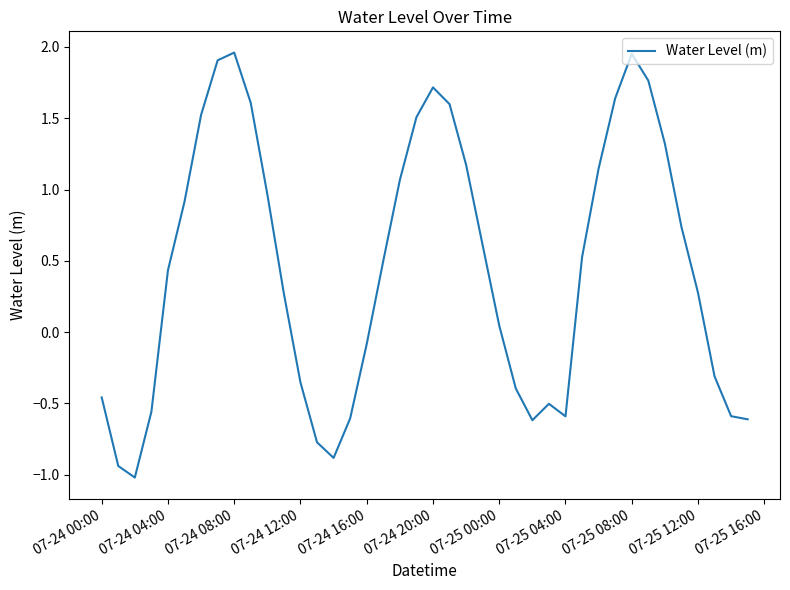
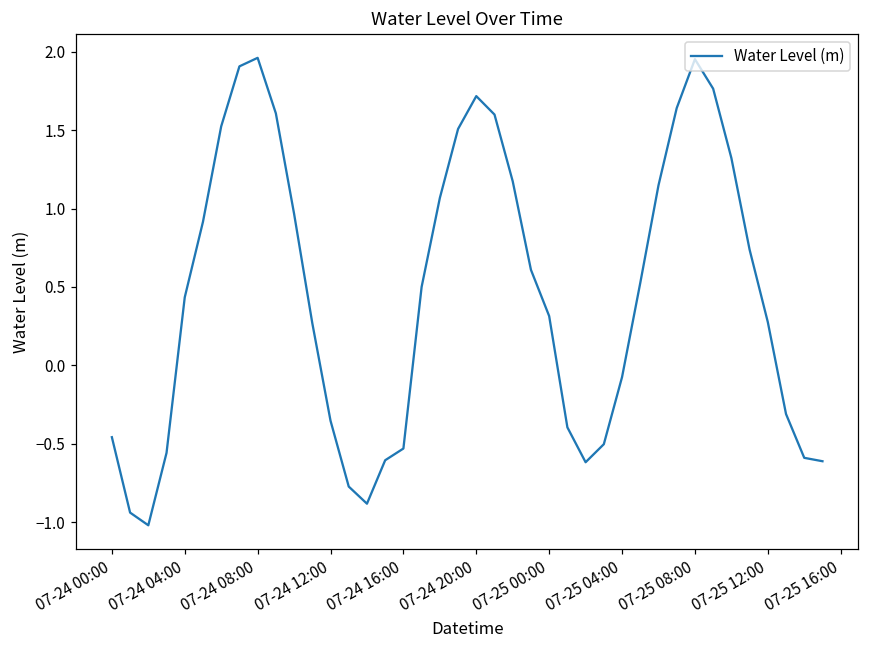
  {
    "07-24 00:00": -0.46,
    "07-24 04:00": 0.43,
    "07-24 08:00": 1.96,
    "07-24 12:00": -0.35,
-   "07-24 16:00": -0.08,
+   "07-24 16:00": -0.53,
    "07-24 20:00": 1.72,
-   "07-25 00:00": 0.05,
-   "07-25 04:00": -0.59,
+   "07-25 00:00": 0.31,
+   "07-25 04:00": -0.07,
    "07-25 12:00": 0.28
  }
